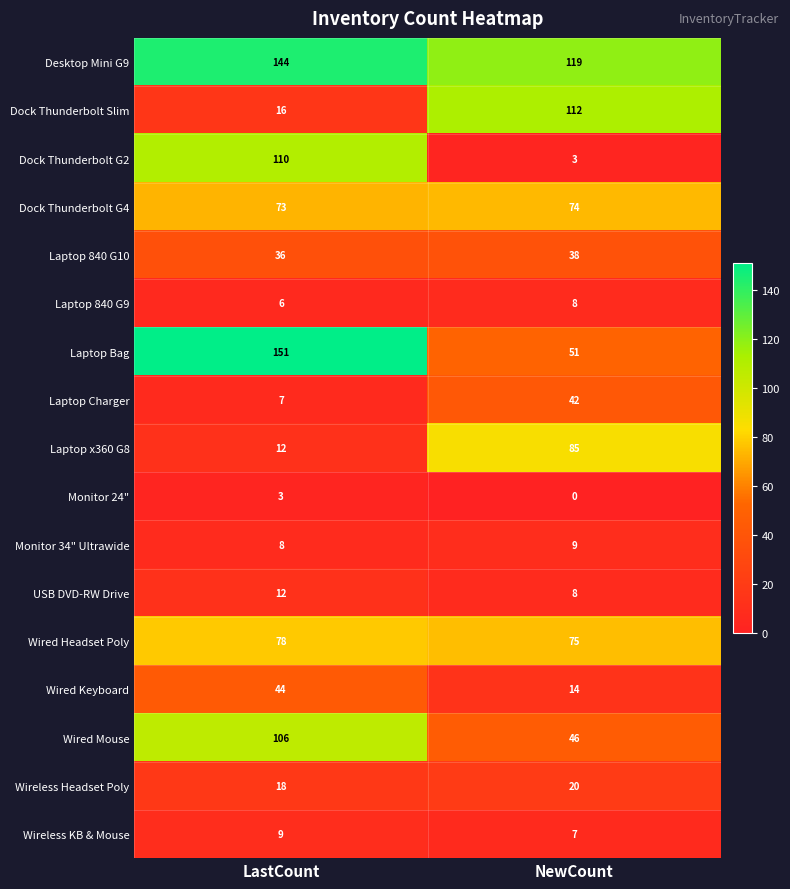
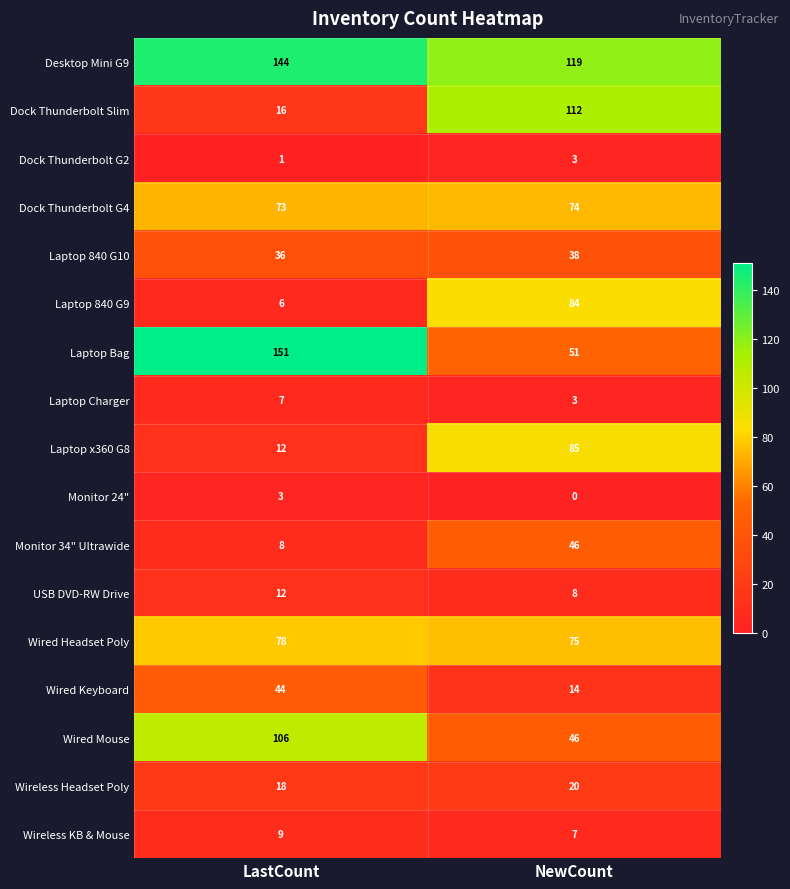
  {
    "Desktop Mini G9": {
      "LastCount": 144,
      "NewCount": 119
    },
    "Dock Thunderbolt Slim": {
      "LastCount": 16,
      "NewCount": 112
    },
    "Dock Thunderbolt G2": {
-     "LastCount": 110,
+     "LastCount": 1,
      "NewCount": 3
    },
    "Dock Thunderbolt G4": {
      "LastCount": 73,
      "NewCount": 74
    },
    "Laptop 840 G10": {
      "LastCount": 36,
      "NewCount": 38
    },
    "Laptop 840 G9": {
      "LastCount": 6,
-     "NewCount": 8
+     "NewCount": 84
    },
    "Laptop Bag": {
      "LastCount": 151,
      "NewCount": 51
    },
    "Laptop Charger": {
      "LastCount": 7,
-     "NewCount": 42
+     "NewCount": 3
    },
    "Laptop x360 G8": {
      "LastCount": 12,
      "NewCount": 85
    },
    "Monitor 24\"": {
      "LastCount": 3,
      "NewCount": 0
    },
    "Monitor 34\" Ultrawide": {
      "LastCount": 8,
-     "NewCount": 9
+     "NewCount": 46
    },
    "USB DVD-RW Drive": {
      "LastCount": 12,
      "NewCount": 8
    },
    "Wired Headset Poly": {
      "LastCount": 78,
      "NewCount": 75
    },
    "Wired Keyboard": {
      "LastCount": 44,
      "NewCount": 14
    },
    "Wired Mouse": {
      "LastCount": 106,
      "NewCount": 46
    },
    "Wireless Headset Poly": {
      "LastCount": 18,
      "NewCount": 20
    },
    "Wireless KB & Mouse": {
      "LastCount": 9,
      "NewCount": 7
    }
  }
